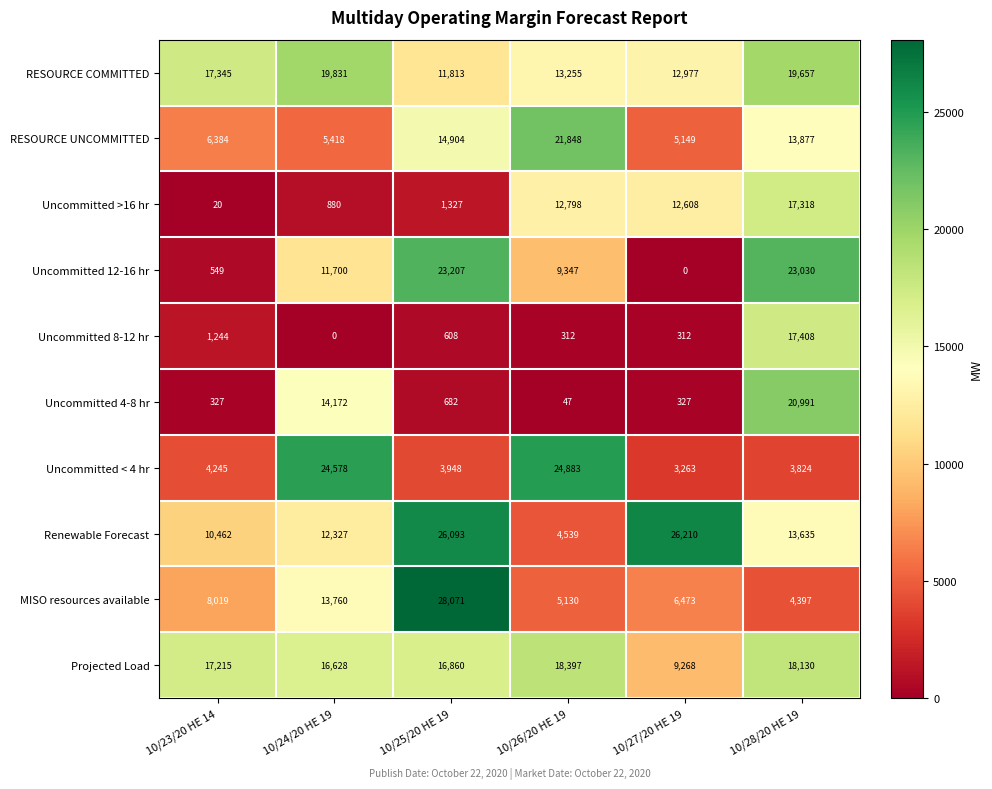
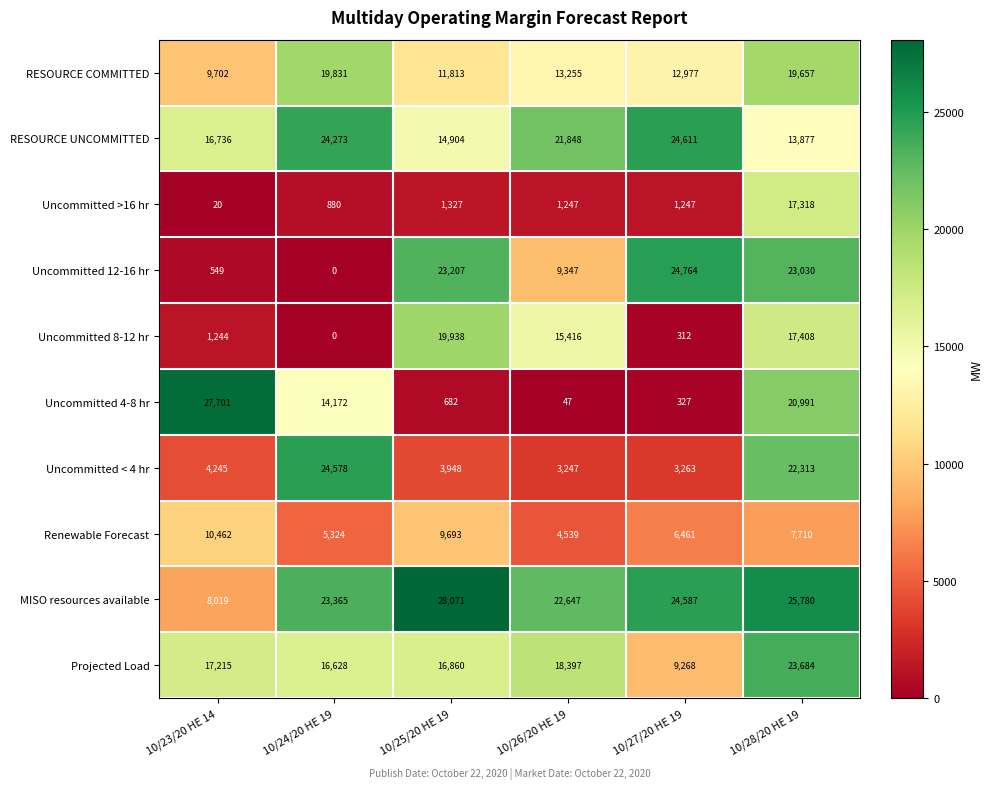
  {
    "RESOURCE COMMITTED": {
-     "10/23/20 HE 14": "17,345",
+     "10/23/20 HE 14": "9,702",
      "10/24/20 HE 19": "19,831",
      "10/25/20 HE 19": "11,813",
      "10/26/20 HE 19": "13,255",
      "10/27/20 HE 19": "12,977",
      "10/28/20 HE 19": "19,657"
    },
    "RESOURCE UNCOMMITTED": {
-     "10/23/20 HE 14": "6,384",
-     "10/24/20 HE 19": "5,418",
+     "10/23/20 HE 14": "16,736",
+     "10/24/20 HE 19": "24,273",
      "10/25/20 HE 19": "14,904",
      "10/26/20 HE 19": "21,848",
-     "10/27/20 HE 19": "5,149",
+     "10/27/20 HE 19": "24,611",
      "10/28/20 HE 19": "13,877"
    },
    "Uncommitted >16 hr": {
      "10/23/20 HE 14": "20",
      "10/24/20 HE 19": "880",
      "10/25/20 HE 19": "1,327",
-     "10/26/20 HE 19": "12,798",
-     "10/27/20 HE 19": "12,608",
+     "10/26/20 HE 19": "1,247",
+     "10/27/20 HE 19": "1,247",
      "10/28/20 HE 19": "17,318"
    },
    "Uncommitted 12-16 hr": {
      "10/23/20 HE 14": "549",
-     "10/24/20 HE 19": "11,700",
+     "10/24/20 HE 19": "0",
      "10/25/20 HE 19": "23,207",
      "10/26/20 HE 19": "9,347",
-     "10/27/20 HE 19": "0",
+     "10/27/20 HE 19": "24,764",
      "10/28/20 HE 19": "23,030"
    },
    "Uncommitted 8-12 hr": {
      "10/23/20 HE 14": "1,244",
      "10/24/20 HE 19": "0",
-     "10/25/20 HE 19": "608",
-     "10/26/20 HE 19": "312",
+     "10/25/20 HE 19": "19,938",
+     "10/26/20 HE 19": "15,416",
      "10/27/20 HE 19": "312",
      "10/28/20 HE 19": "17,408"
    },
    "Uncommitted 4-8 hr": {
-     "10/23/20 HE 14": "327",
+     "10/23/20 HE 14": "27,701",
      "10/24/20 HE 19": "14,172",
      "10/25/20 HE 19": "682",
      "10/26/20 HE 19": "47",
      "10/27/20 HE 19": "327",
      "10/28/20 HE 19": "20,991"
    },
    "Uncommitted < 4 hr": {
      "10/23/20 HE 14": "4,245",
      "10/24/20 HE 19": "24,578",
      "10/25/20 HE 19": "3,948",
-     "10/26/20 HE 19": "24,883",
+     "10/26/20 HE 19": "3,247",
      "10/27/20 HE 19": "3,263",
-     "10/28/20 HE 19": "3,824"
+     "10/28/20 HE 19": "22,313"
    },
    "Renewable Forecast": {
      "10/23/20 HE 14": "10,462",
-     "10/24/20 HE 19": "12,327",
-     "10/25/20 HE 19": "26,093",
+     "10/24/20 HE 19": "5,324",
+     "10/25/20 HE 19": "9,693",
      "10/26/20 HE 19": "4,539",
-     "10/27/20 HE 19": "26,210",
-     "10/28/20 HE 19": "13,635"
+     "10/27/20 HE 19": "6,461",
+     "10/28/20 HE 19": "7,710"
    },
    "MISO resources available": {
      "10/23/20 HE 14": "8,019",
-     "10/24/20 HE 19": "13,760",
+     "10/24/20 HE 19": "23,365",
      "10/25/20 HE 19": "28,071",
-     "10/26/20 HE 19": "5,130",
-     "10/27/20 HE 19": "6,473",
-     "10/28/20 HE 19": "4,397"
+     "10/26/20 HE 19": "22,647",
+     "10/27/20 HE 19": "24,587",
+     "10/28/20 HE 19": "25,780"
    },
    "Projected Load": {
      "10/23/20 HE 14": "17,215",
      "10/24/20 HE 19": "16,628",
      "10/25/20 HE 19": "16,860",
      "10/26/20 HE 19": "18,397",
      "10/27/20 HE 19": "9,268",
-     "10/28/20 HE 19": "18,130"
+     "10/28/20 HE 19": "23,684"
    }
  }
